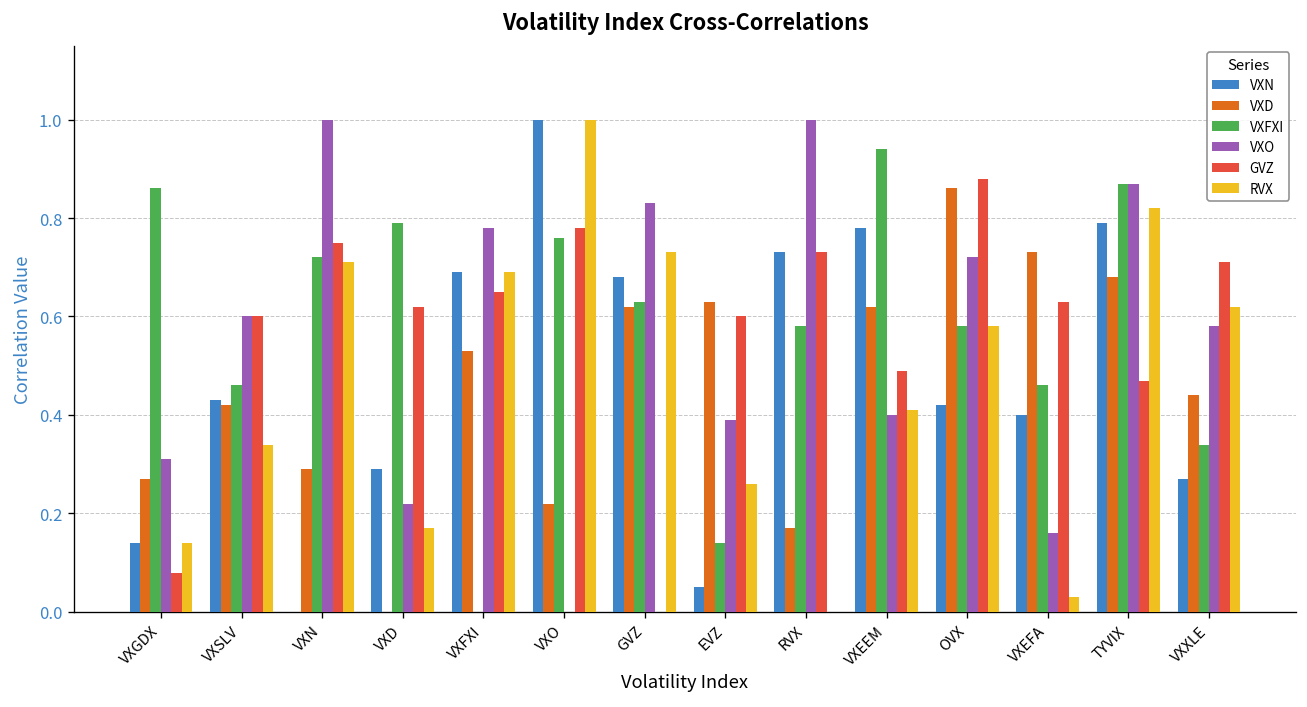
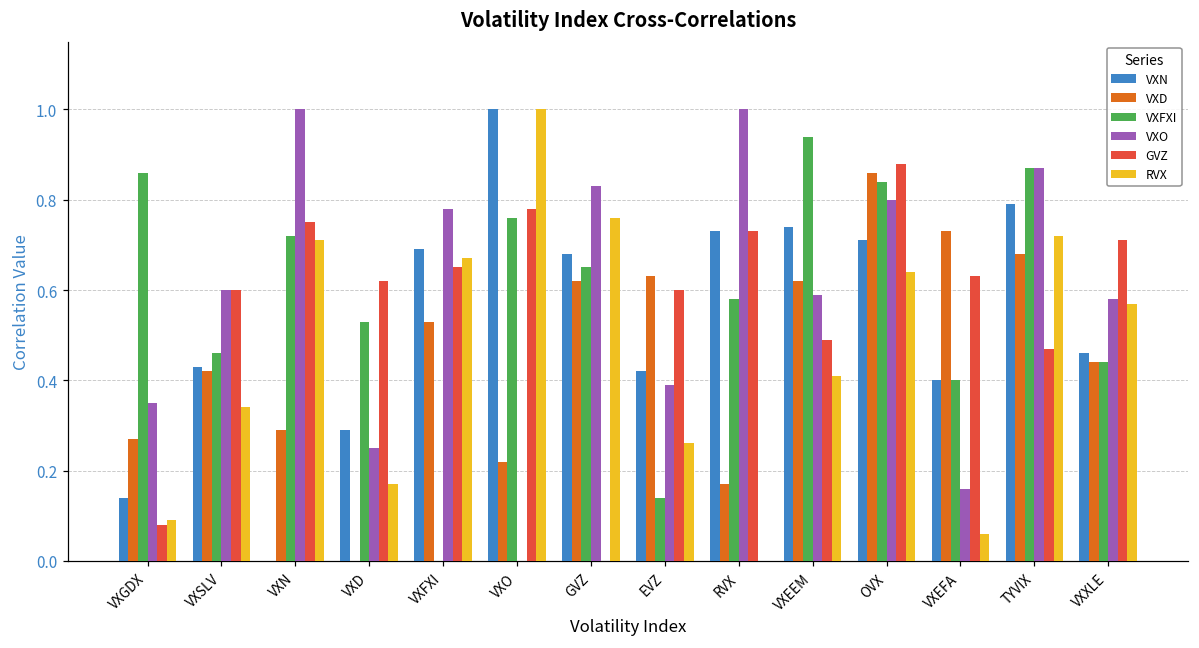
  {
    "VXN": {
      "VXGDX": 0.14,
      "VXSLV": 0.43,
      "VXN": 0.00,
      "VXD": 0.29,
      "VXFXI": 0.69,
      "VXO": 1.00,
      "GVZ": 0.68,
-     "EVZ": 0.05,
+     "EVZ": 0.42,
      "RVX": 0.73,
-     "VXEEM": 0.78,
-     "OVX": 0.42,
+     "VXEEM": 0.74,
+     "OVX": 0.71,
      "VXEFA": 0.40,
      "TYVIX": 0.79,
-     "VXXLE": 0.27
+     "VXXLE": 0.46
    },
    "VXFXI": {
      "VXGDX": 0.86,
      "VXSLV": 0.46,
      "VXN": 0.72,
-     "VXD": 0.79,
+     "VXD": 0.53,
      "VXFXI": 0.00,
      "VXO": 0.76,
-     "GVZ": 0.63,
+     "GVZ": 0.65,
      "EVZ": 0.14,
      "RVX": 0.58,
      "VXEEM": 0.94,
-     "OVX": 0.58,
-     "VXEFA": 0.46,
+     "OVX": 0.84,
+     "VXEFA": 0.40,
      "TYVIX": 0.87,
-     "VXXLE": 0.34
+     "VXXLE": 0.44
    },
    "VXO": {
-     "VXGDX": 0.31,
+     "VXGDX": 0.35,
      "VXSLV": 0.60,
      "VXN": 1.00,
-     "VXD": 0.22,
+     "VXD": 0.25,
      "VXFXI": 0.78,
      "VXO": 0.00,
      "GVZ": 0.83,
      "EVZ": 0.39,
      "RVX": 1.00,
-     "VXEEM": 0.40,
-     "OVX": 0.72,
+     "VXEEM": 0.59,
+     "OVX": 0.80,
      "VXEFA": 0.16,
      "TYVIX": 0.87,
      "VXXLE": 0.58
    },
    "RVX": {
-     "VXGDX": 0.14,
+     "VXGDX": 0.09,
      "VXSLV": 0.34,
      "VXN": 0.71,
      "VXD": 0.17,
-     "VXFXI": 0.69,
+     "VXFXI": 0.67,
      "VXO": 1.00,
-     "GVZ": 0.73,
+     "GVZ": 0.76,
      "EVZ": 0.26,
      "RVX": 0.00,
      "VXEEM": 0.41,
-     "OVX": 0.58,
-     "VXEFA": 0.03,
-     "TYVIX": 0.82,
-     "VXXLE": 0.62
+     "OVX": 0.64,
+     "VXEFA": 0.06,
+     "TYVIX": 0.72,
+     "VXXLE": 0.57
    }
  }
